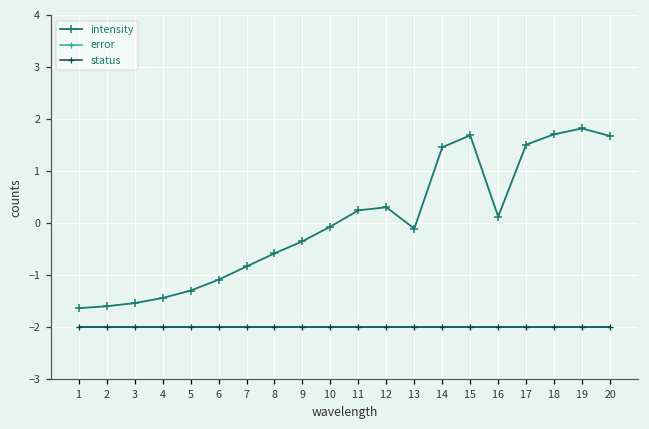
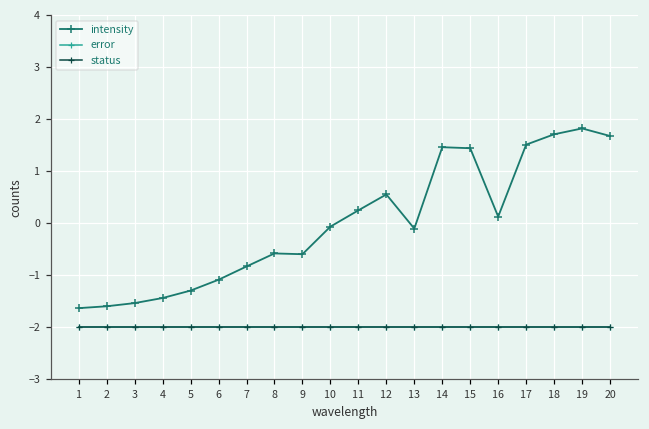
  {
    "intensity": {
      "1": -1.6,
      "2": -1.6,
      "3": -1.5,
      "4": -1.4,
      "5": -1.3,
      "6": -1.1,
      "7": -0.8,
      "8": -0.6,
-     "9": -0.3,
+     "9": -0.6,
      "10": -0.1,
      "11": 0.2,
-     "12": 0.3,
+     "12": 0.6,
      "13": -0.1,
      "14": 1.5,
-     "15": 1.7,
+     "15": 1.4,
      "16": 0.1,
      "17": 1.5,
      "18": 1.7,
      "19": 1.8,
      "20": 1.7
    },
    "status": {
      "1": -2.0,
      "2": -2.0,
      "3": -2.0,
      "4": -2.0,
      "5": -2.0,
      "6": -2.0,
      "7": -2.0,
      "8": -2.0,
      "9": -2.0,
      "10": -2.0,
      "11": -2.0,
      "12": -2.0,
      "13": -2.0,
      "14": -2.0,
      "15": -2.0,
      "16": -2.0,
      "17": -2.0,
      "18": -2.0,
      "19": -2.0,
      "20": -2.0
    }
  }
